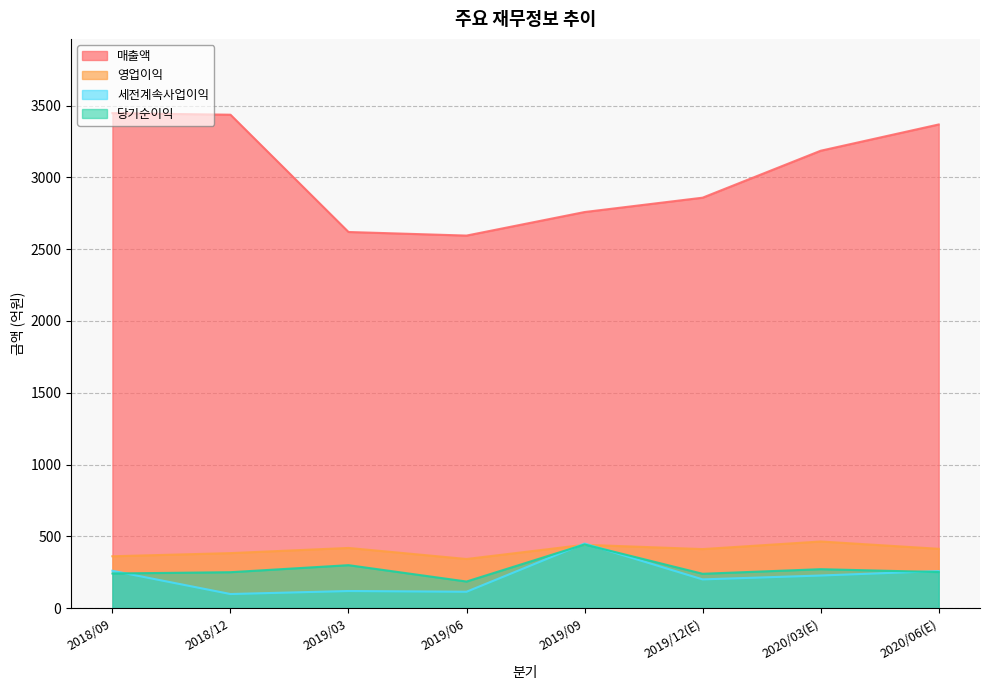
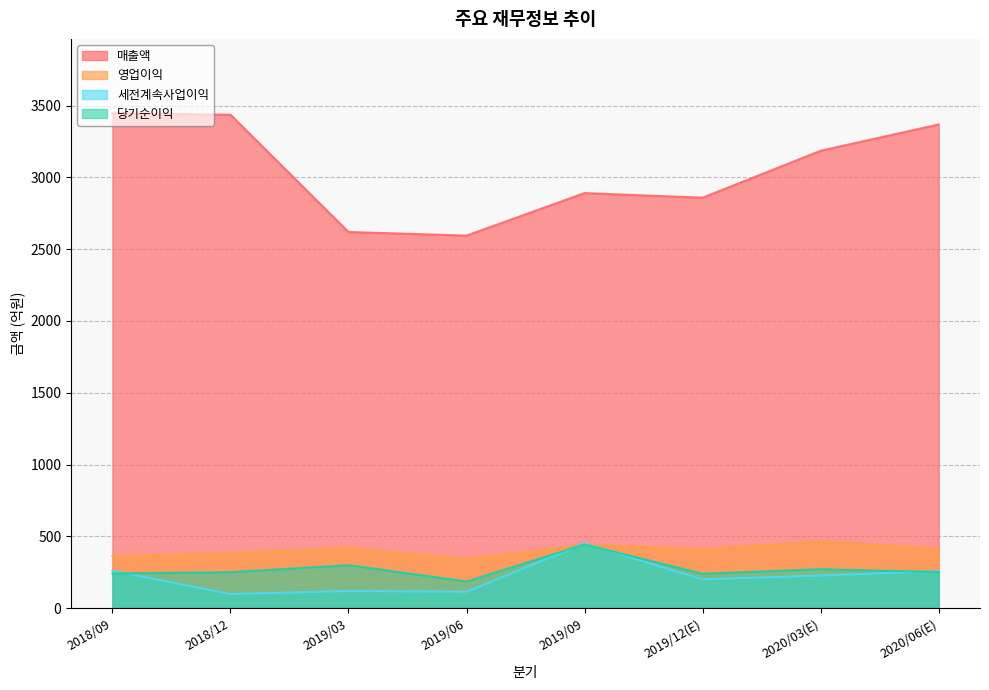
  {
    "매출액": {
      "2018/12": 3440,
      "2019/03": 2620,
      "2019/06": 2600,
-     "2019/09": 2760,
+     "2019/09": 2890,
      "2019/12(E)": 2860,
      "2020/03(E)": 3190,
      "2020/06(E)": 3370
    },
    "영업이익": {
      "2018/09": 360,
      "2018/12": 380,
      "2019/03": 420,
      "2019/06": 340,
      "2019/12(E)": 410,
      "2020/03(E)": 460,
      "2020/06(E)": 410
    },
    "세전계속사업이익": {
      "2018/09": 260,
      "2018/12": 100,
      "2019/03": 120,
      "2019/06": 110,
      "2019/12(E)": 200,
      "2020/03(E)": 230
    },
    "당기순이익": {
      "2018/09": 240,
      "2018/12": 250,
      "2019/03": 300,
      "2019/06": 190,
      "2019/12(E)": 240,
      "2020/03(E)": 270
    }
  }
